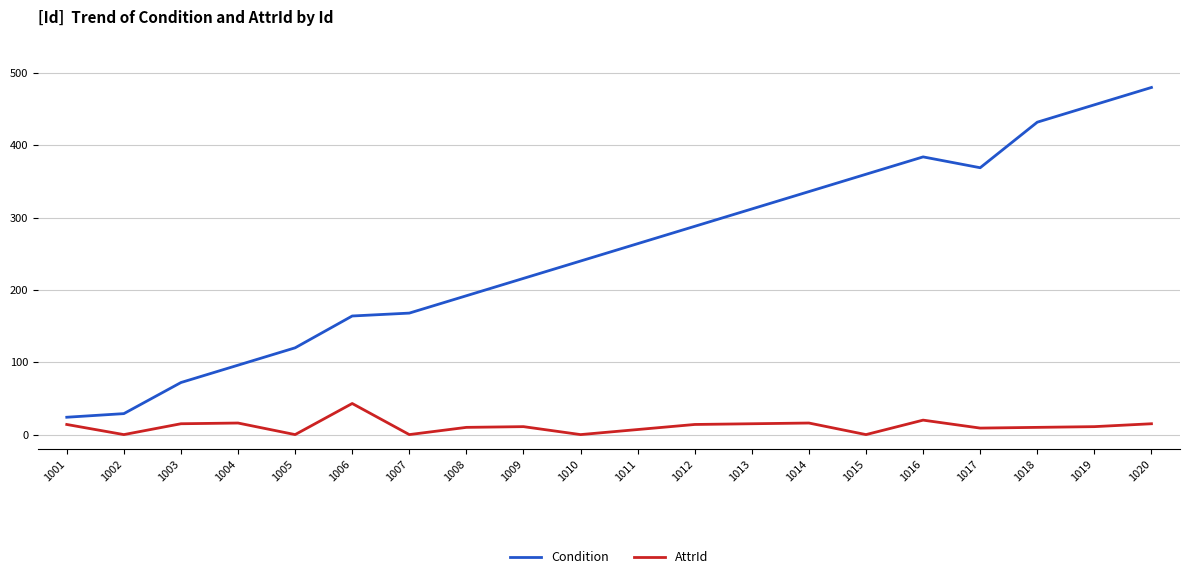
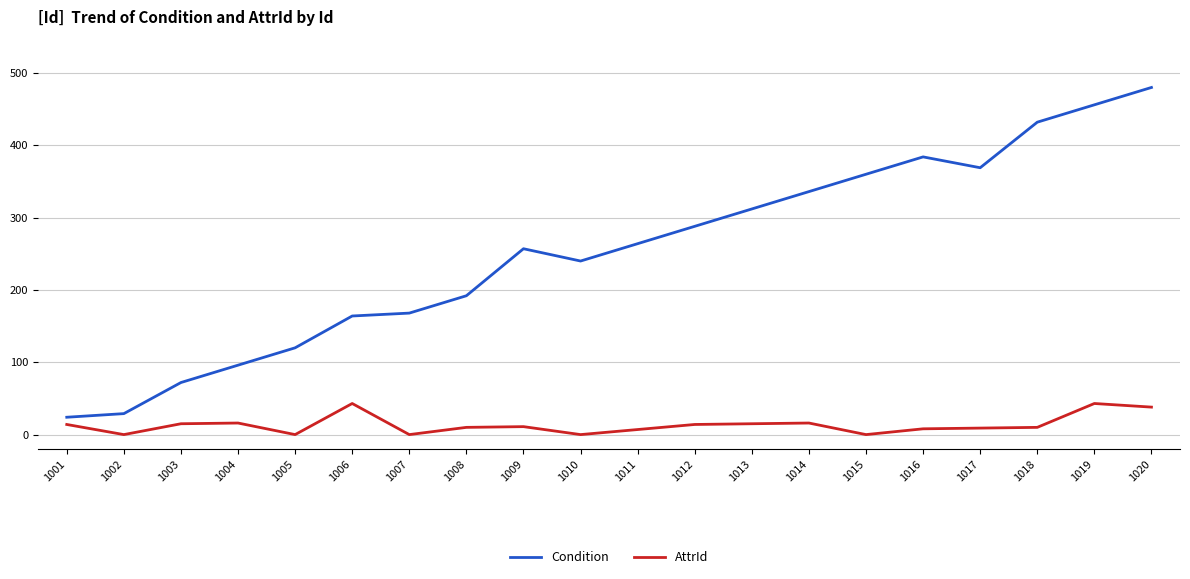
  {
    "Condition": {
      "1001": 20,
      "1002": 30,
      "1003": 70,
      "1004": 100,
      "1005": 120,
      "1006": 160,
      "1007": 170,
      "1008": 190,
-     "1009": 220,
+     "1009": 260,
      "1010": 240,
      "1011": 260,
      "1012": 290,
      "1013": 310,
      "1014": 340,
      "1015": 360,
      "1016": 380,
      "1017": 370,
      "1018": 430,
      "1019": 460,
      "1020": 480
    },
    "AttrId": {
      "1001": 10,
      "1002": 0,
      "1003": 20,
      "1004": 20,
      "1005": 0,
      "1006": 40,
      "1007": 0,
      "1008": 10,
      "1009": 10,
      "1010": 0,
      "1011": 10,
      "1012": 10,
      "1013": 20,
      "1014": 20,
      "1015": 0,
-     "1016": 20,
+     "1016": 10,
      "1017": 10,
      "1018": 10,
-     "1019": 10,
-     "1020": 20
+     "1019": 40,
+     "1020": 40
    }
  }
